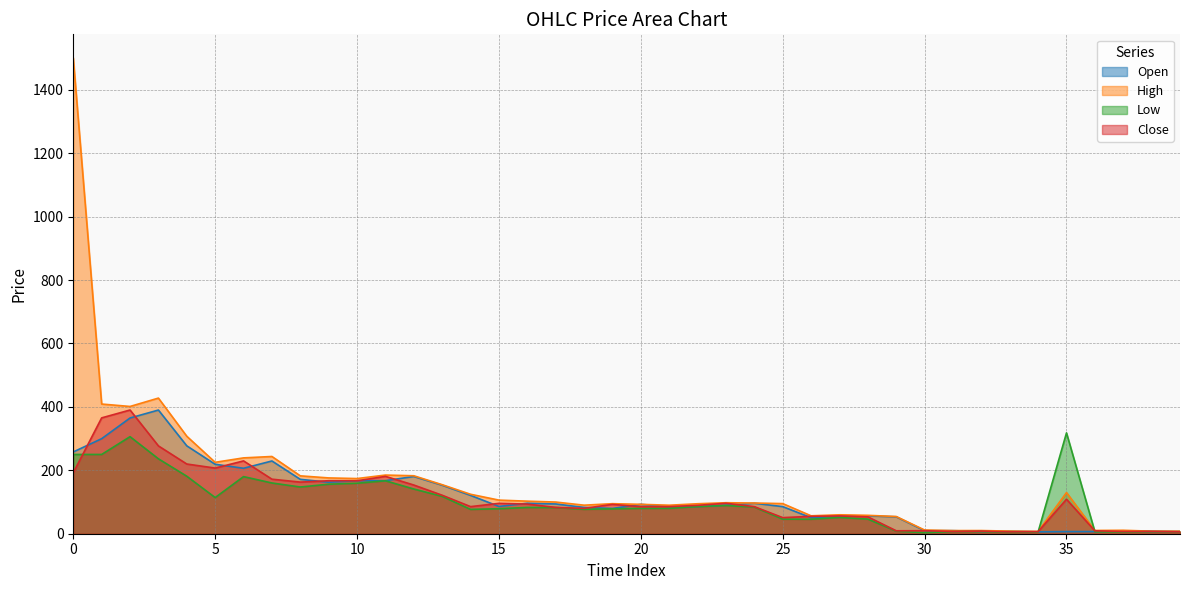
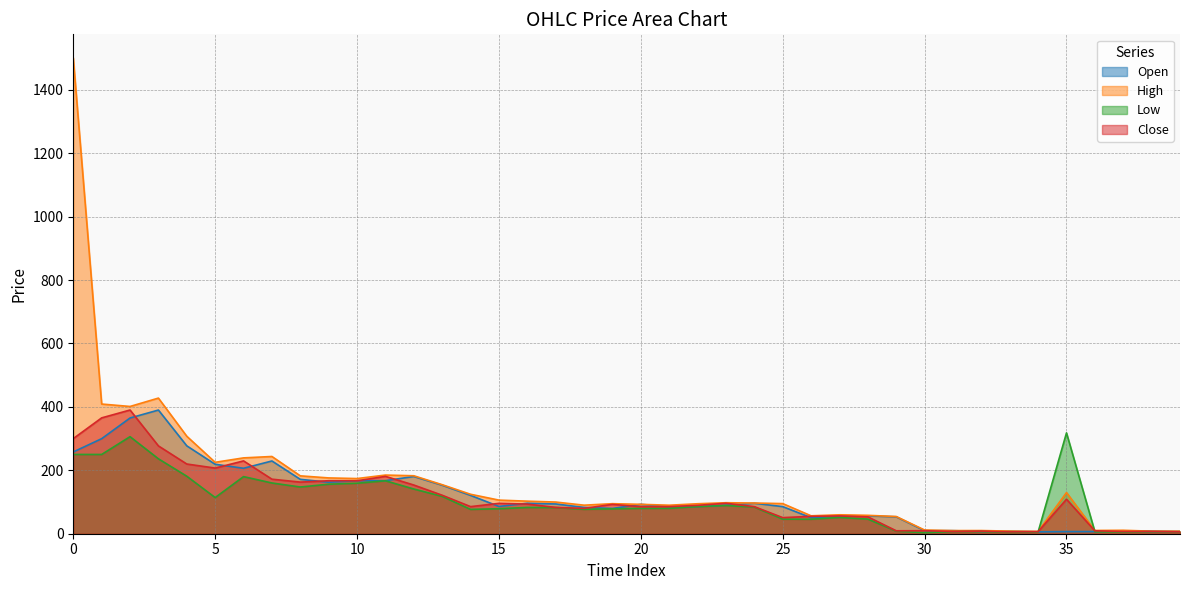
  {
    "Open": {
      "0": 260,
      "25": 90,
      "35": 10
    },
    "High": {
      "0": 1500,
      "15": 110,
      "25": 100,
      "35": 130
    },
    "Low": {
      "0": 250,
      "5": 110,
      "35": 320
    },
    "Close": {
-     "0": 190,
+     "0": 300,
      "5": 210,
      "15": 100,
      "35": 110
    }
  }
